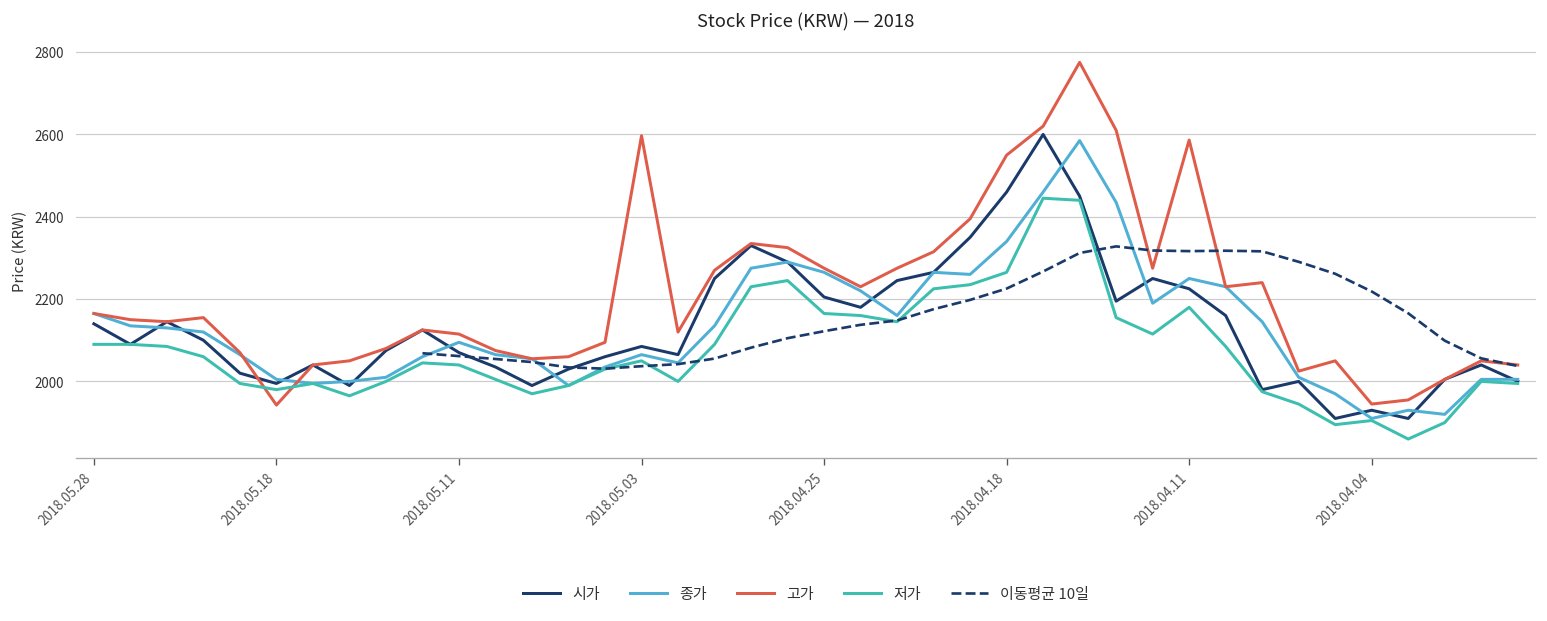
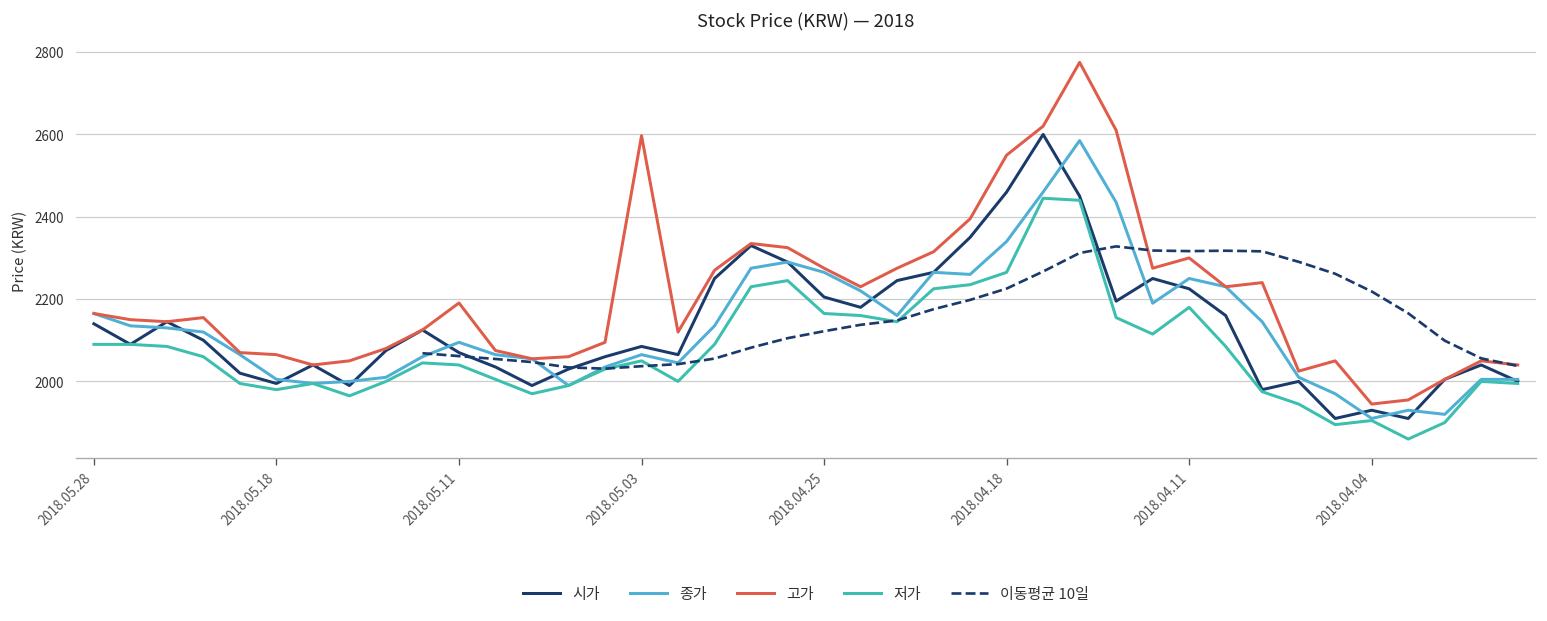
  {
    "고가": {
-     "2018.05.18": 1940,
-     "2018.05.11": 2120,
+     "2018.05.18": 2070,
+     "2018.05.11": 2190,
      "2018.05.03": 2600,
      "2018.04.25": 2280,
      "2018.04.18": 2550,
-     "2018.04.11": 2590,
+     "2018.04.11": 2300,
      "2018.04.04": 1950
    }
  }
